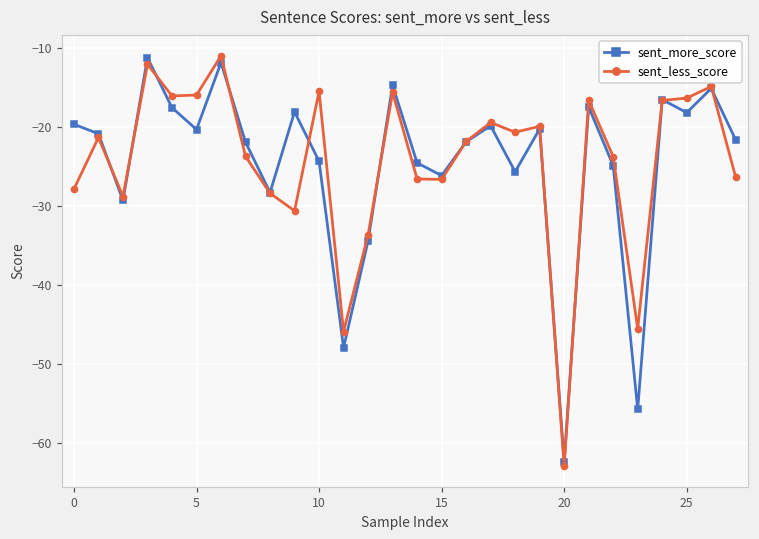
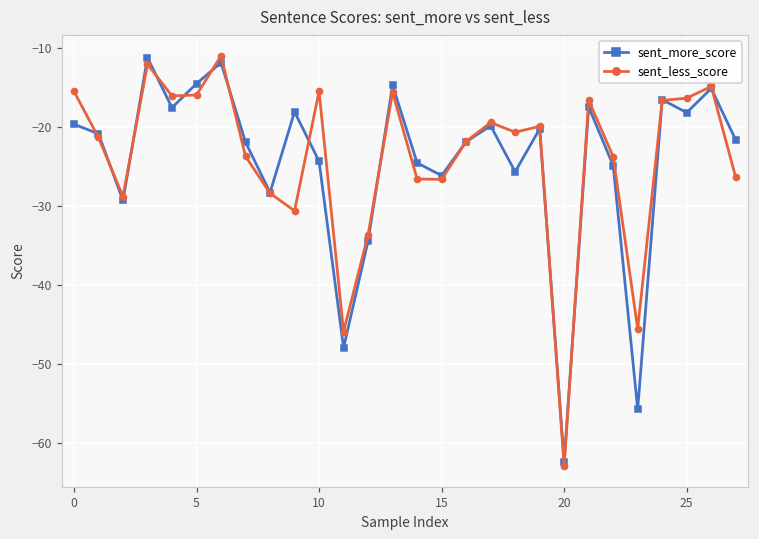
  {
    "sent_more_score": {
      "0": -20,
-     "5": -20,
+     "5": -15,
      "10": -24,
      "15": -26,
      "20": -62,
      "25": -18
    },
    "sent_less_score": {
-     "0": -28,
+     "0": -16,
      "5": -16,
      "10": -16,
      "15": -27,
      "20": -63,
      "25": -16
    }
  }
